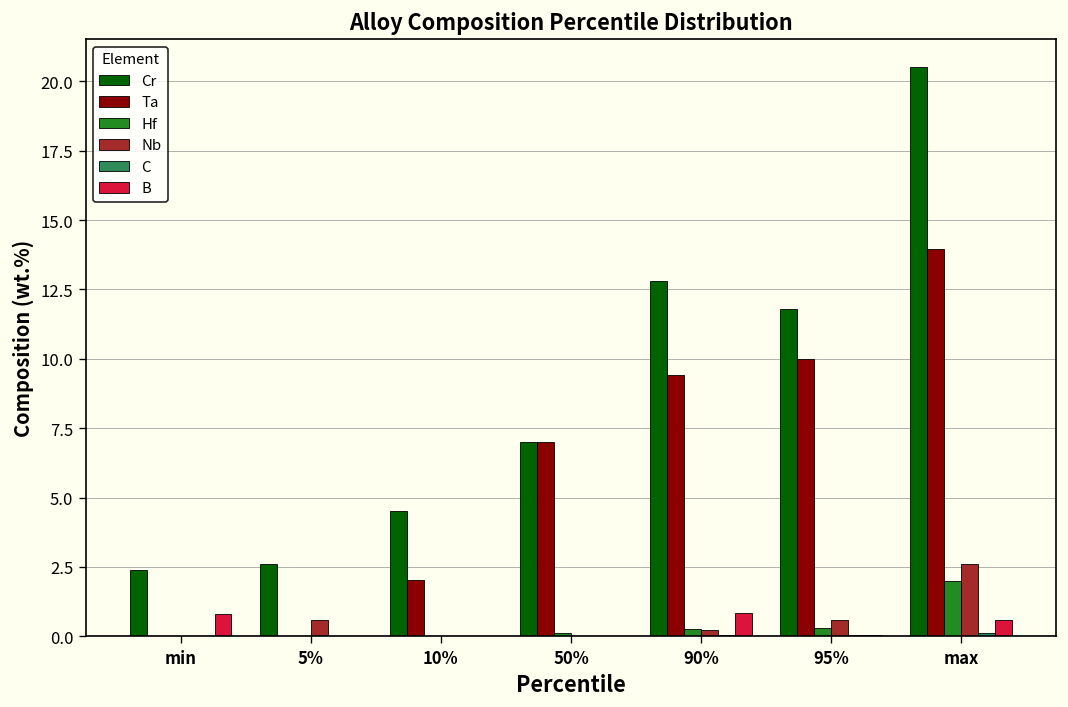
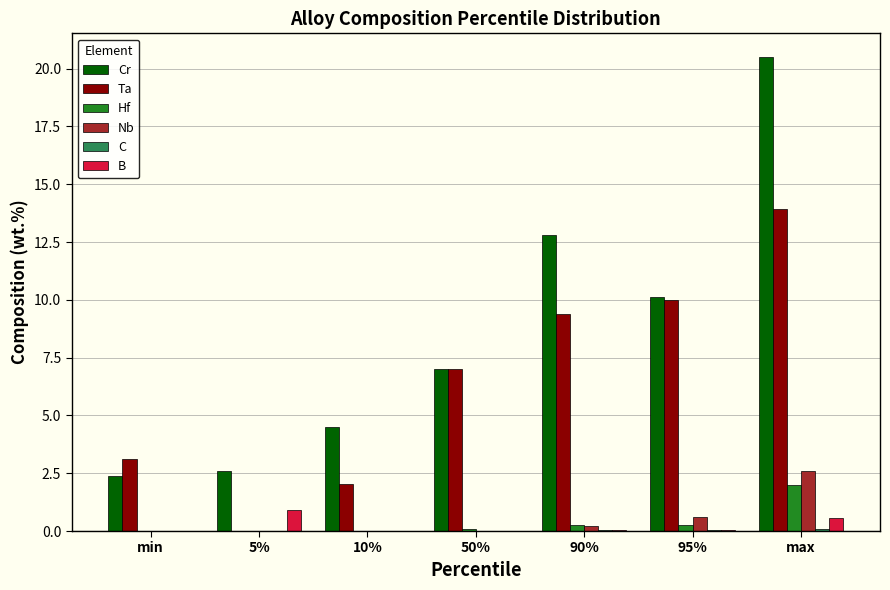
  {
    "Cr": {
      "min": 2.4,
      "5%": 2.6,
      "10%": 4.5,
      "50%": 7.0,
      "90%": 12.8,
-     "95%": 11.8,
+     "95%": 10.1,
      "max": 20.5
    },
    "Ta": {
-     "min": 0.0,
+     "min": 3.1,
      "5%": 0.0,
      "10%": 2.0,
      "50%": 7.0,
      "90%": 9.4,
      "95%": 10.0,
      "max": 13.9
    },
    "Nb": {
      "min": 0.0,
-     "5%": 0.6,
+     "5%": 0.0,
      "10%": 0.0,
      "50%": 0.0,
      "90%": 0.2,
      "95%": 0.6,
      "max": 2.6
    },
    "B": {
-     "min": 0.8,
-     "5%": 0.0,
+     "min": 0.0,
+     "5%": 0.9,
      "10%": 0.0,
      "50%": 0.0,
-     "90%": 0.9,
+     "90%": 0.0,
      "max": 0.6
    }
  }
